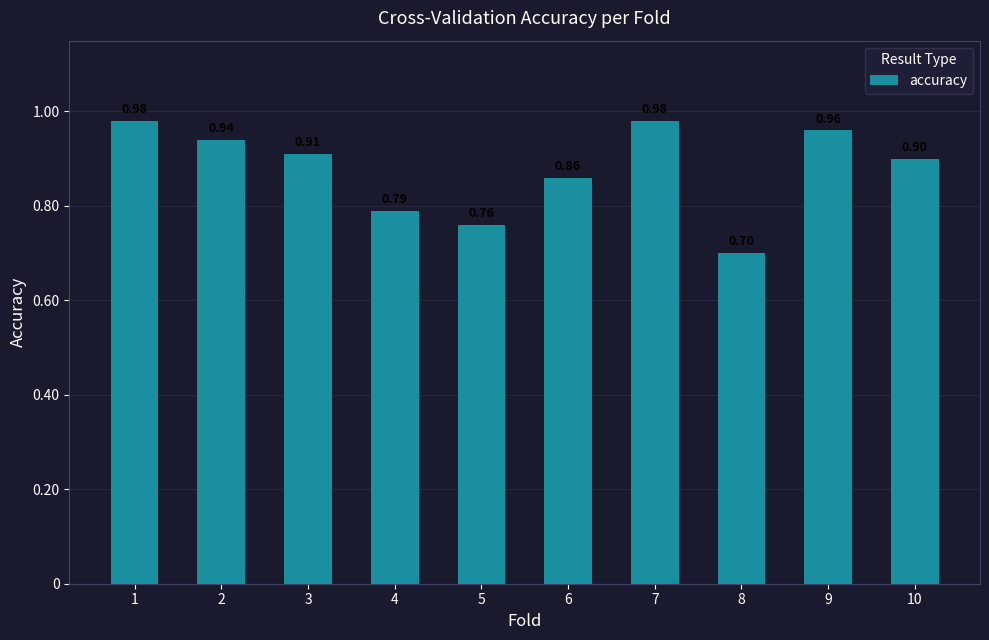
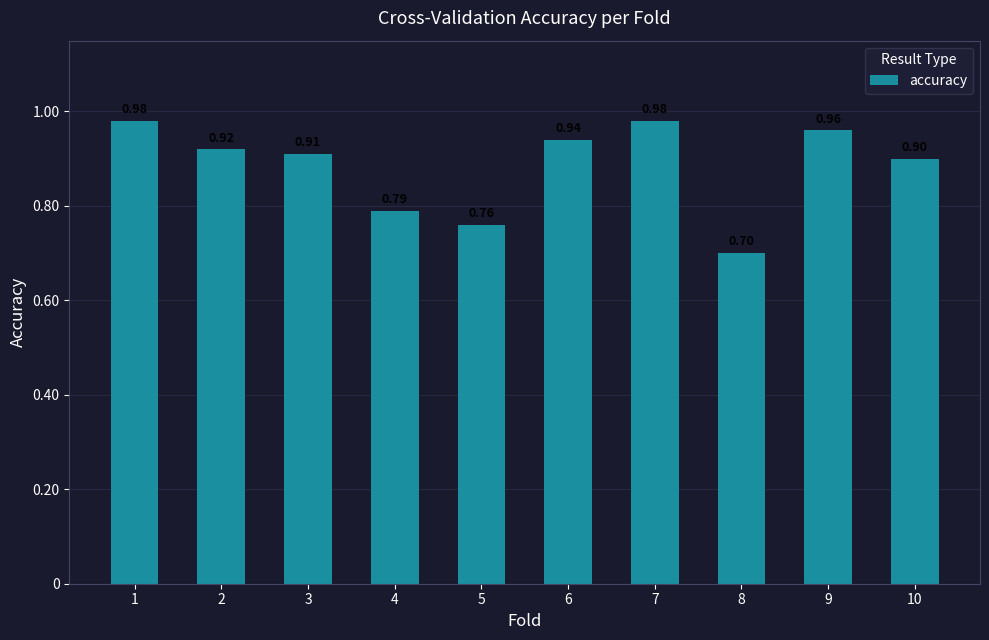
  {
    "1": 0.98,
-   "2": 0.94,
+   "2": 0.92,
    "3": 0.91,
    "4": 0.79,
    "5": 0.76,
-   "6": 0.86,
+   "6": 0.94,
    "7": 0.98,
    "8": 0.70,
    "9": 0.96,
    "10": 0.90
  }
